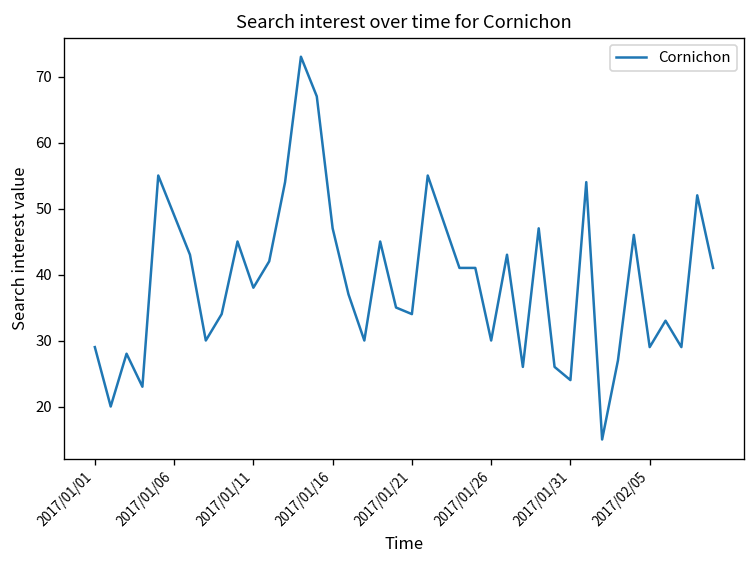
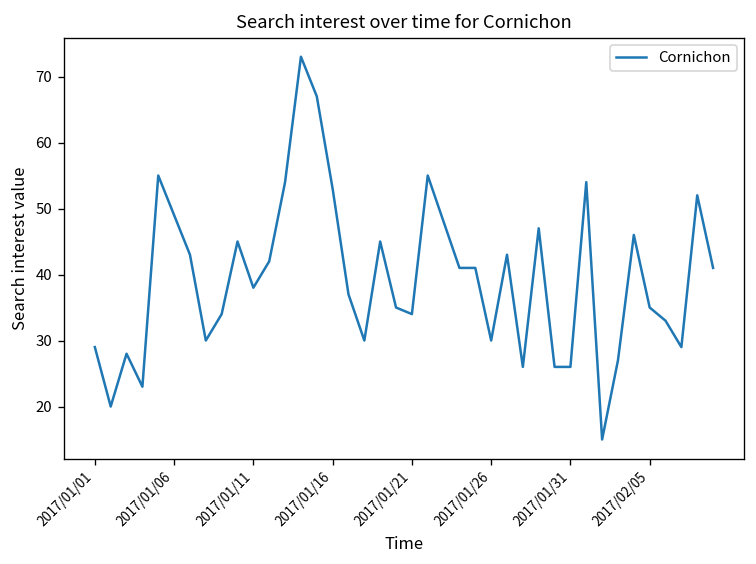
  {
    "2017/01/01": 29,
    "2017/01/06": 49,
    "2017/01/11": 38,
-   "2017/01/16": 47,
+   "2017/01/16": 53,
    "2017/01/21": 34,
    "2017/01/26": 30,
-   "2017/01/31": 24,
-   "2017/02/05": 29
+   "2017/01/31": 26,
+   "2017/02/05": 35
  }
